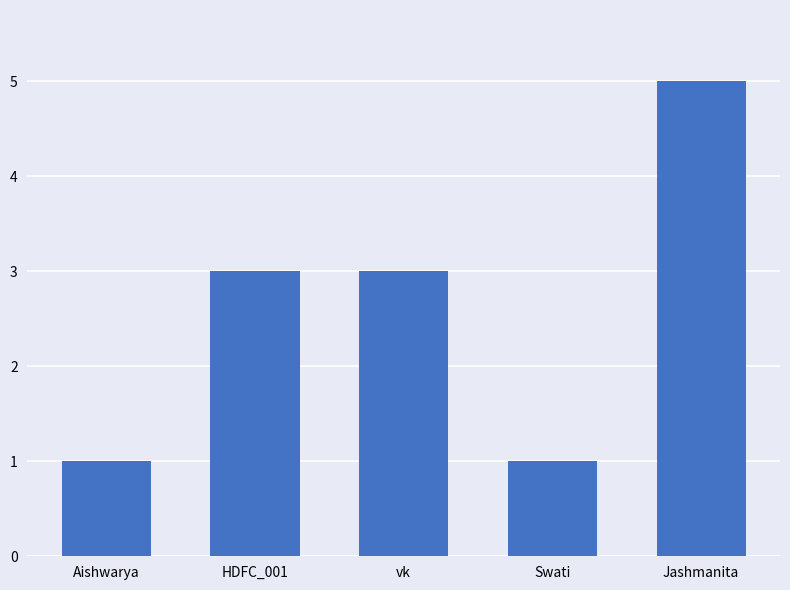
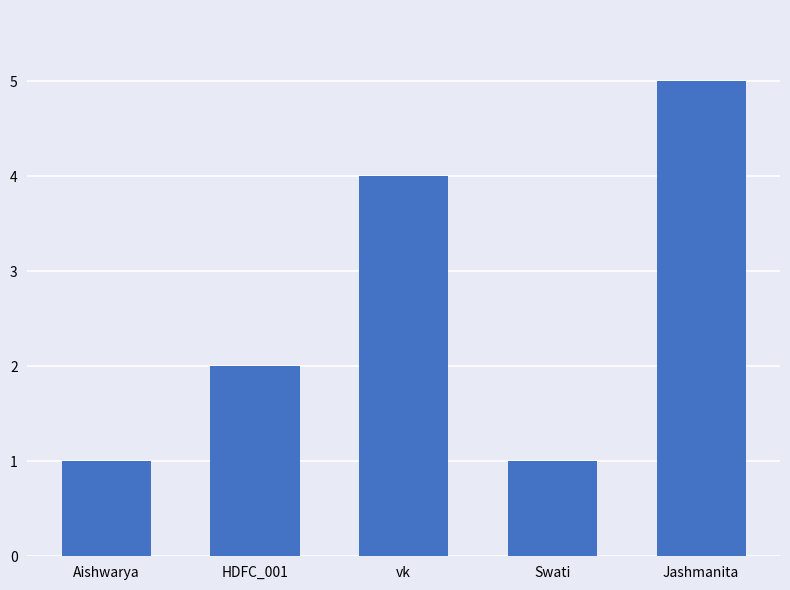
  {
    "Aishwarya": 1,
-   "HDFC_001": 3,
-   "vk": 3,
+   "HDFC_001": 2,
+   "vk": 4,
    "Swati": 1,
    "Jashmanita": 5
  }
